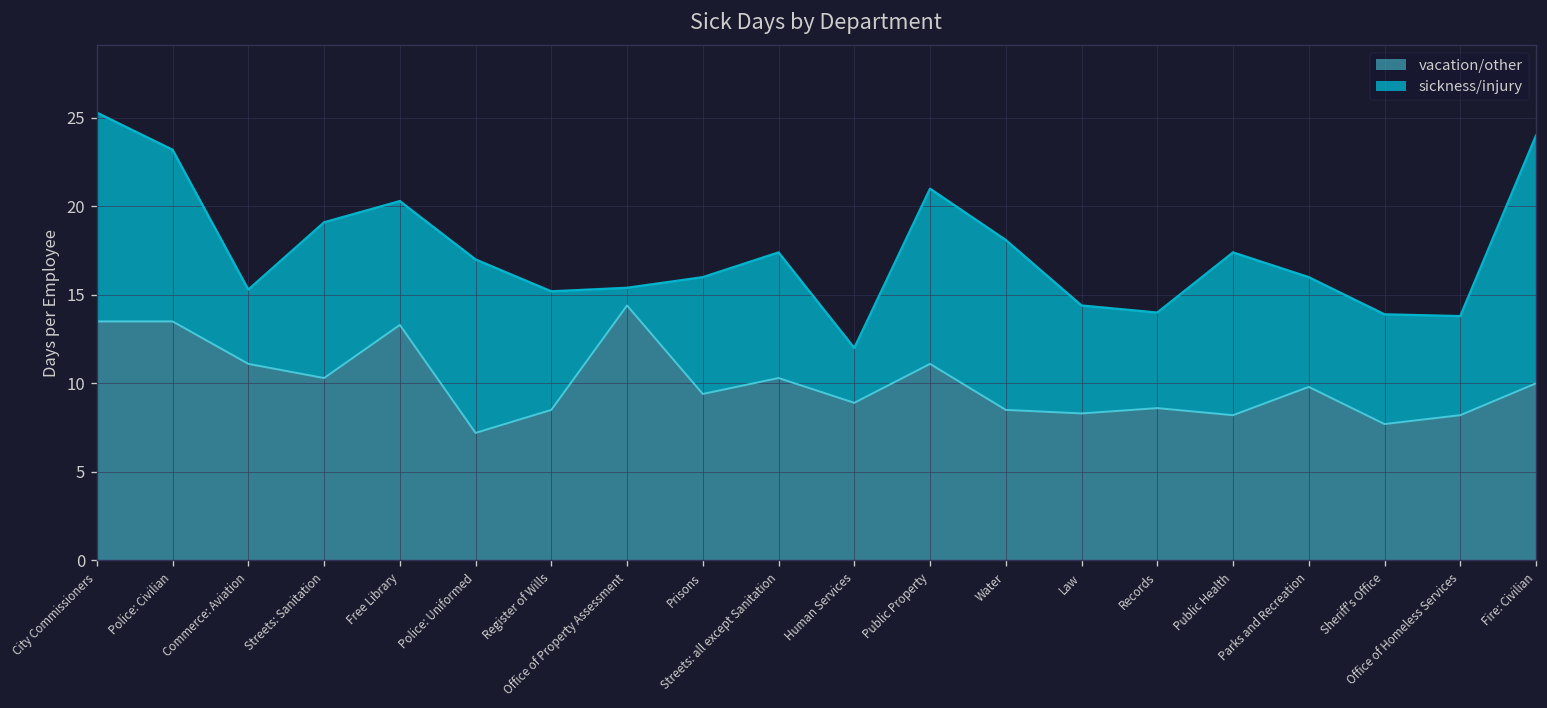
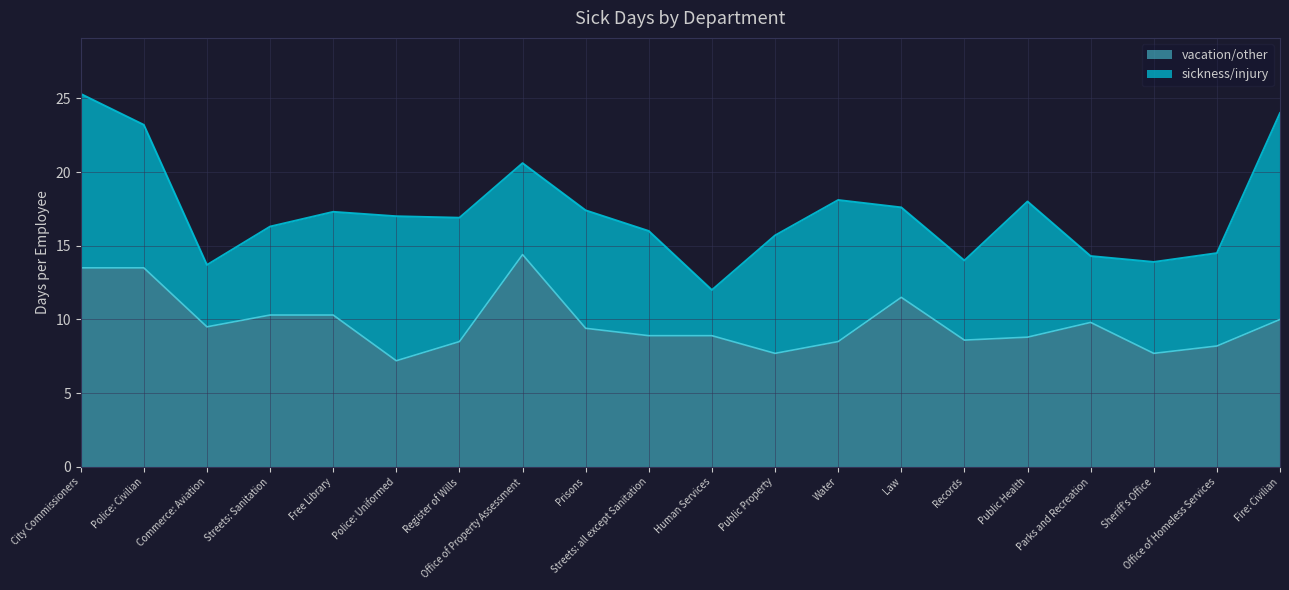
  {
    "vacation/other": {
      "City Commissioners": 13.5,
      "Police: Civilian": 13.5,
-     "Commerce: Aviation": 11.1,
+     "Commerce: Aviation": 9.5,
      "Streets: Sanitation": 10.3,
-     "Free Library": 13.3,
+     "Free Library": 10.3,
      "Police: Uniformed": 7.2,
      "Register of Wills": 8.5,
      "Office of Property Assessment": 14.4,
      "Prisons": 9.4,
-     "Streets: all except Sanitation": 10.3,
+     "Streets: all except Sanitation": 8.9,
      "Human Services": 8.9,
-     "Public Property": 11.1,
+     "Public Property": 7.7,
      "Water": 8.5,
-     "Law": 8.3,
+     "Law": 11.5,
      "Records": 8.6,
-     "Public Health": 8.2,
+     "Public Health": 8.8,
      "Parks and Recreation": 9.8,
      "Sheriff's Office": 7.7,
      "Office of Homeless Services": 8.2,
      "Fire: Civilian": 10.0
    },
    "sickness/injury": {
      "City Commissioners": 11.8,
      "Police: Civilian": 9.7,
      "Commerce: Aviation": 4.2,
-     "Streets: Sanitation": 8.8,
+     "Streets: Sanitation": 6.0,
      "Free Library": 7.0,
      "Police: Uniformed": 9.8,
-     "Register of Wills": 6.7,
-     "Office of Property Assessment": 1.0,
-     "Prisons": 6.6,
+     "Register of Wills": 8.4,
+     "Office of Property Assessment": 6.2,
+     "Prisons": 8.0,
      "Streets: all except Sanitation": 7.1,
      "Human Services": 3.1,
-     "Public Property": 9.9,
+     "Public Property": 8.0,
      "Water": 9.6,
      "Law": 6.1,
      "Records": 5.4,
      "Public Health": 9.2,
-     "Parks and Recreation": 6.2,
+     "Parks and Recreation": 4.5,
      "Sheriff's Office": 6.2,
-     "Office of Homeless Services": 5.6,
+     "Office of Homeless Services": 6.3,
      "Fire: Civilian": 14.0
    }
  }
